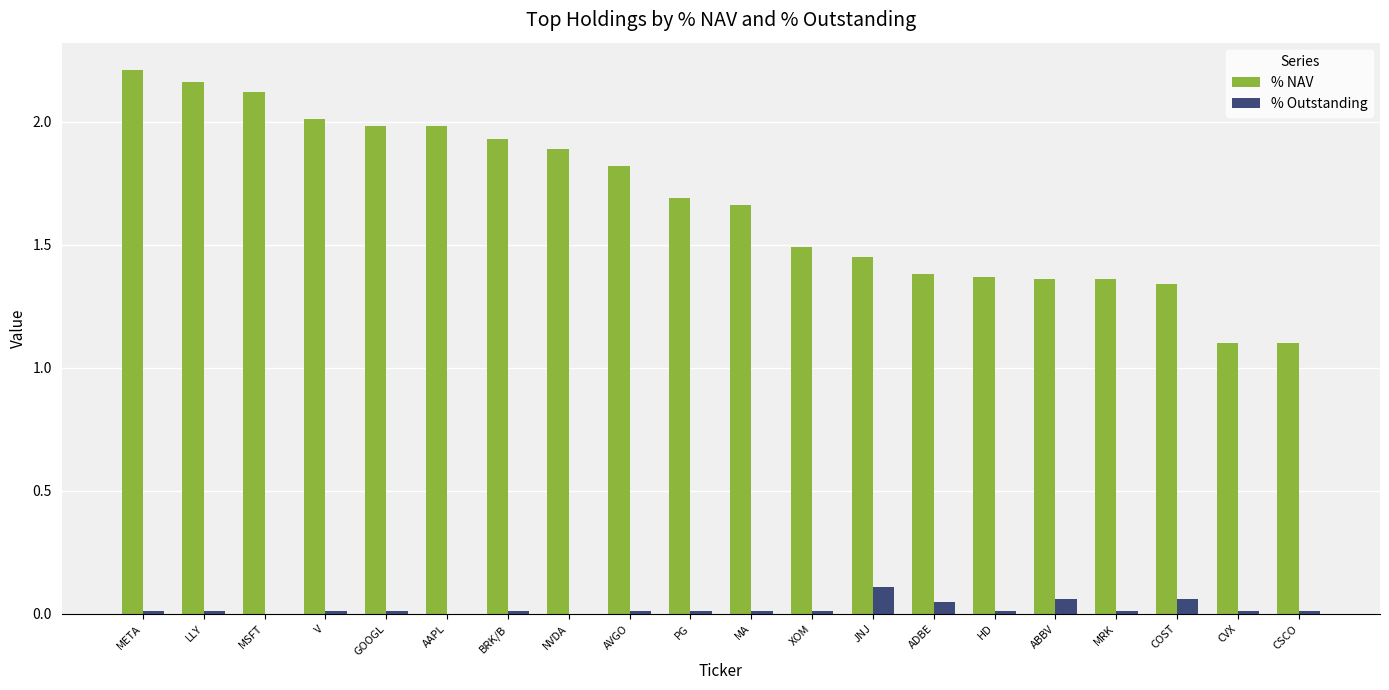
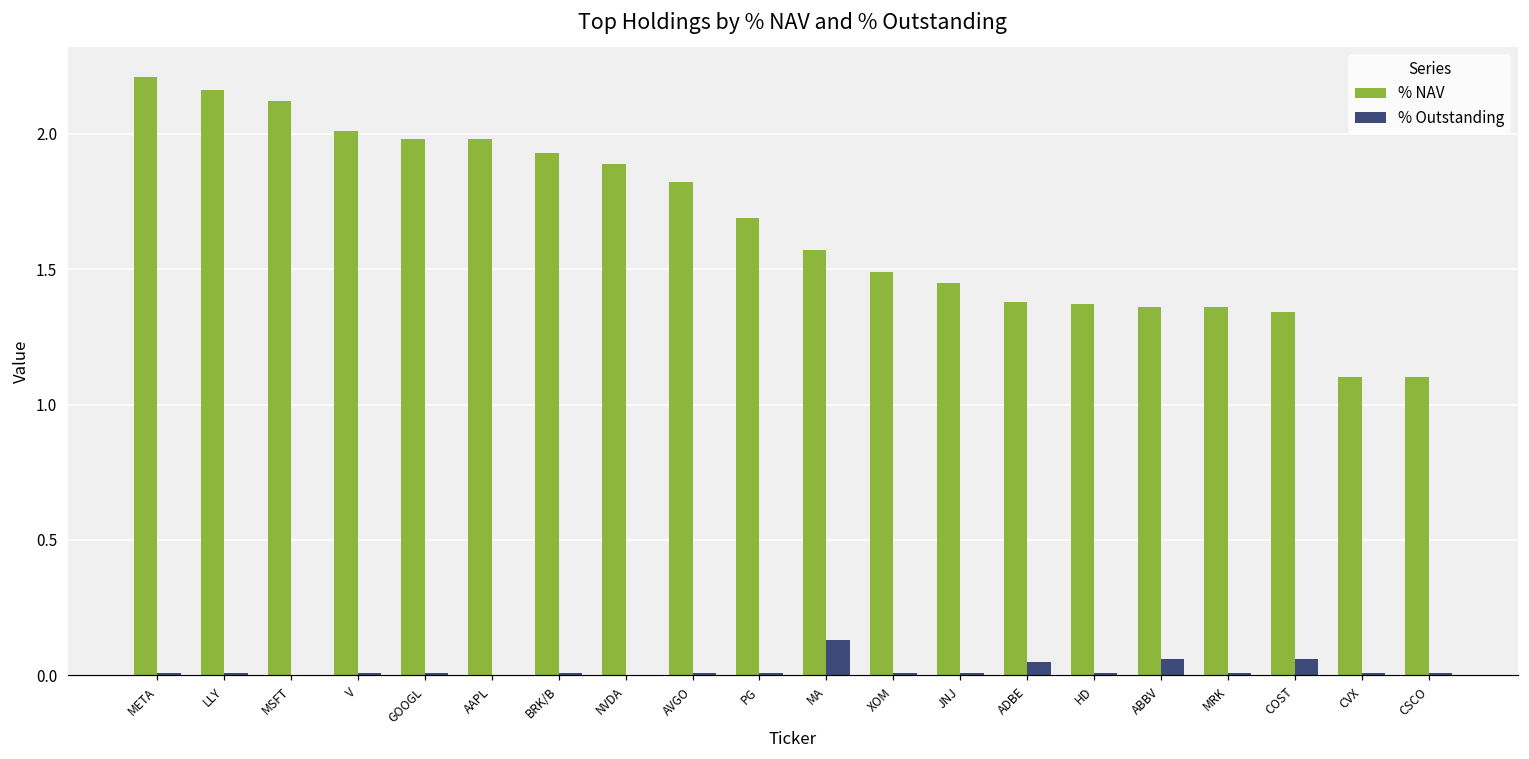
  {
    "% NAV": {
      "META": 2.21,
      "LLY": 2.16,
      "MSFT": 2.12,
      "V": 2.01,
      "GOOGL": 1.98,
      "AAPL": 1.98,
      "BRK/B": 1.93,
      "NVDA": 1.89,
      "AVGO": 1.82,
      "PG": 1.69,
-     "MA": 1.66,
+     "MA": 1.57,
      "XOM": 1.49,
      "JNJ": 1.45,
      "ADBE": 1.38,
      "HD": 1.37,
      "ABBV": 1.36,
      "MRK": 1.36,
      "COST": 1.34,
      "CVX": 1.10,
      "CSCO": 1.10
    },
    "% Outstanding": {
      "MSFT": 0.00,
      "AAPL": 0.00,
      "NVDA": 0.00,
-     "MA": 0.01,
-     "JNJ": 0.11,
+     "MA": 0.13,
+     "JNJ": 0.01,
      "ADBE": 0.05,
      "ABBV": 0.06,
      "COST": 0.06
    }
  }
